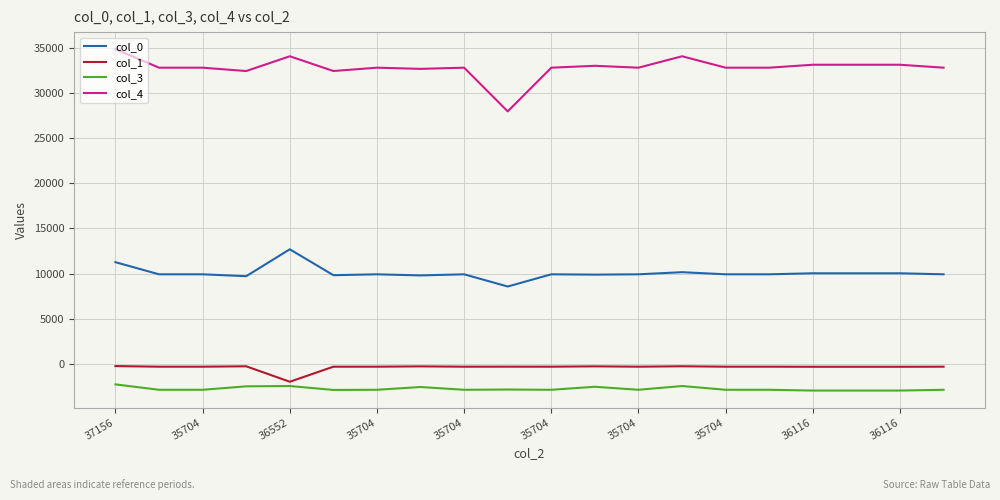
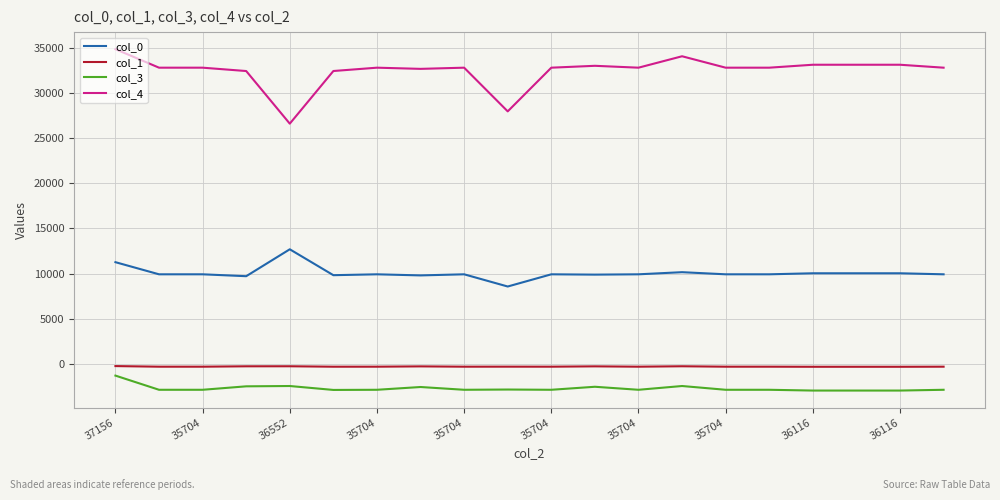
  {
    "col_0": {
      "37156": 11000,
      "36552": 13000
    },
    "col_1": {
      "37156": 0,
-     "36552": -2000
+     "36552": 0
    },
    "col_3": {
-     "37156": -2000,
+     "37156": -1000,
      "36552": -2000
    },
    "col_4": {
-     "36552": 34000
+     "36552": 27000
    }
  }
